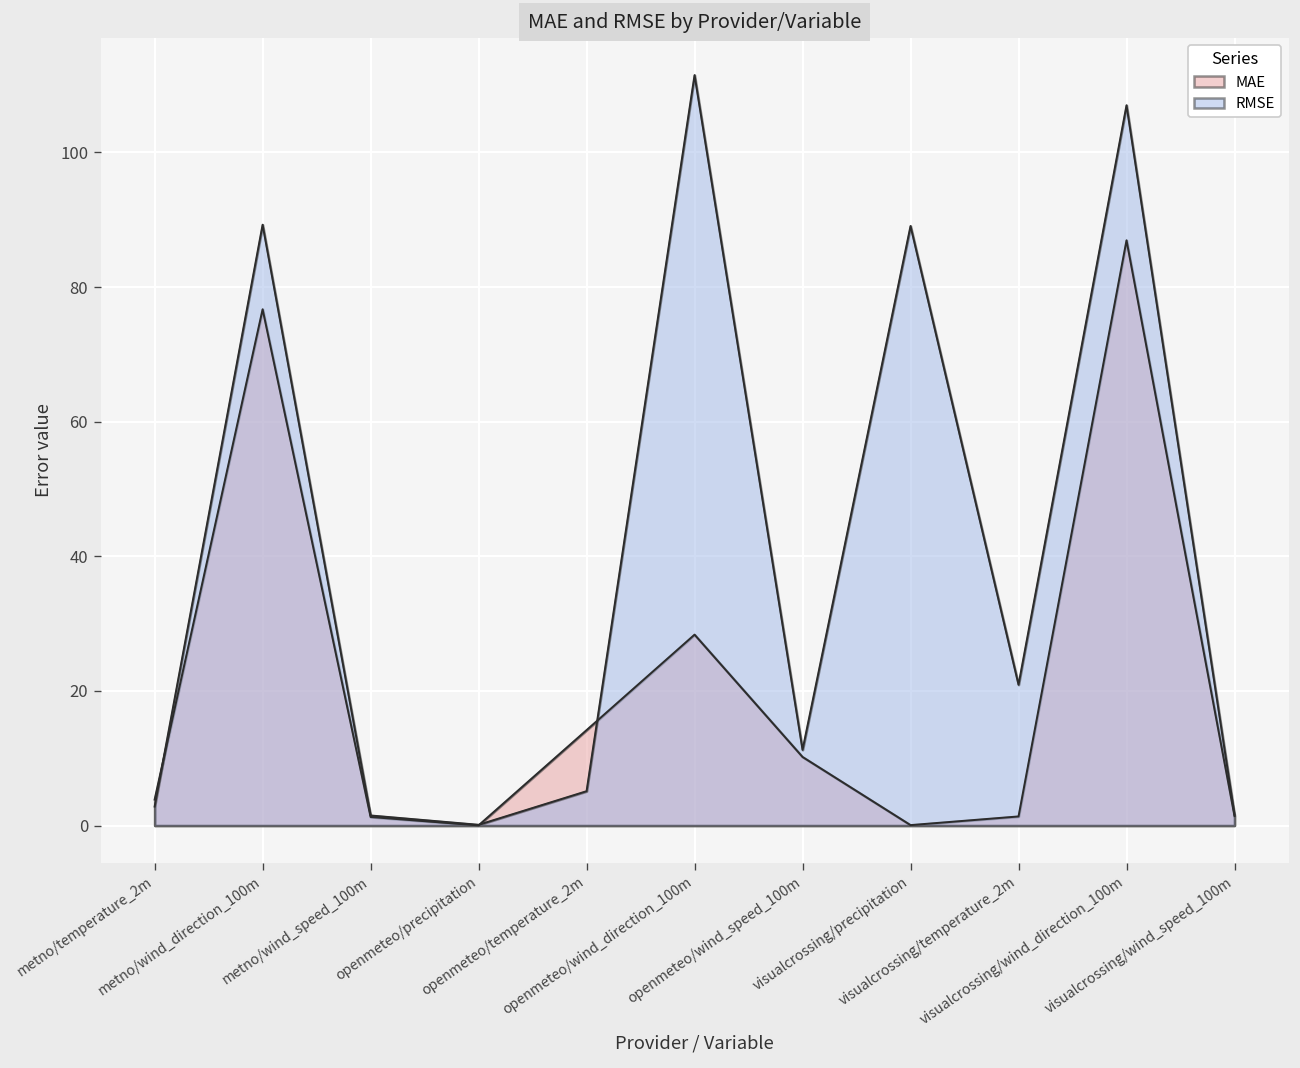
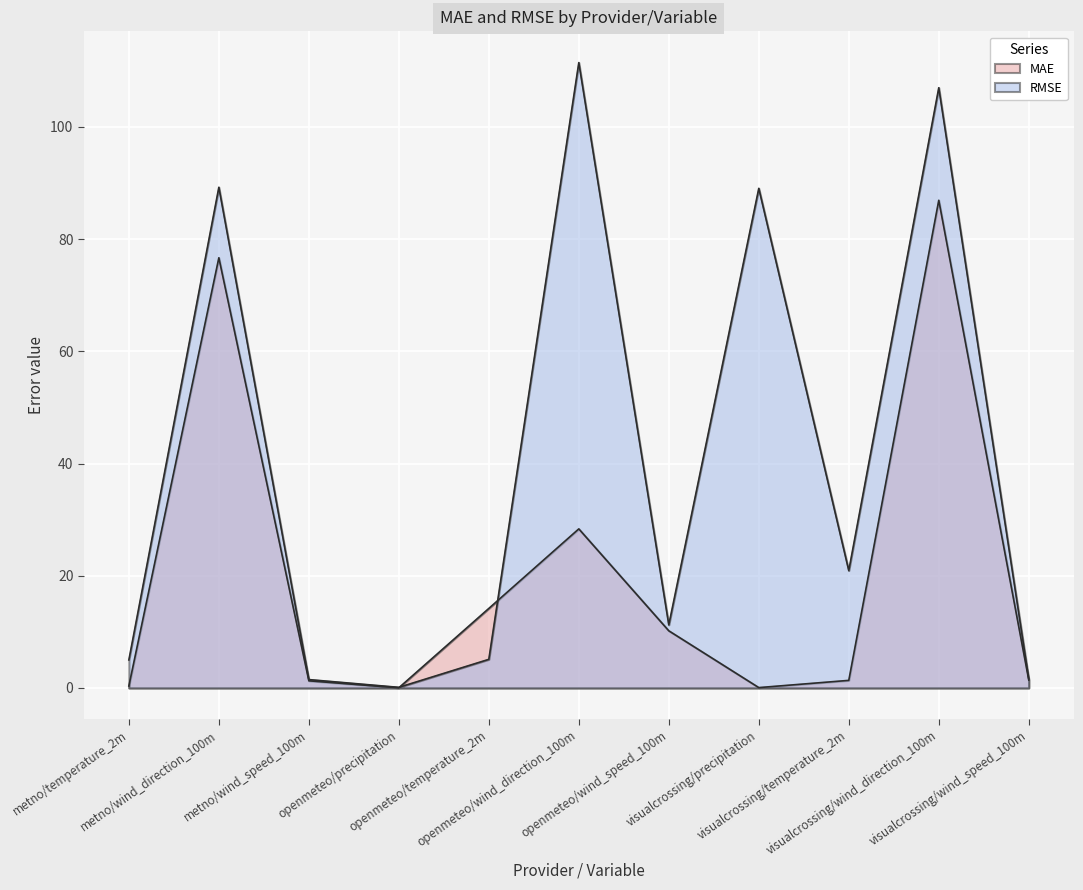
  {
    "MAE": {
-     "metno/temperature_2m": 4,
+     "metno/temperature_2m": 0,
      "metno/wind_direction_100m": 77,
      "openmeteo/temperature_2m": 14,
      "openmeteo/wind_direction_100m": 28,
      "openmeteo/wind_speed_100m": 10,
      "visualcrossing/precipitation": 0,
      "visualcrossing/temperature_2m": 1,
      "visualcrossing/wind_direction_100m": 87
    },
    "RMSE": {
-     "metno/temperature_2m": 3,
+     "metno/temperature_2m": 5,
      "metno/wind_direction_100m": 89,
      "openmeteo/temperature_2m": 5,
      "openmeteo/wind_direction_100m": 111,
      "openmeteo/wind_speed_100m": 11,
      "visualcrossing/precipitation": 89,
      "visualcrossing/temperature_2m": 21,
      "visualcrossing/wind_direction_100m": 107
    }
  }
